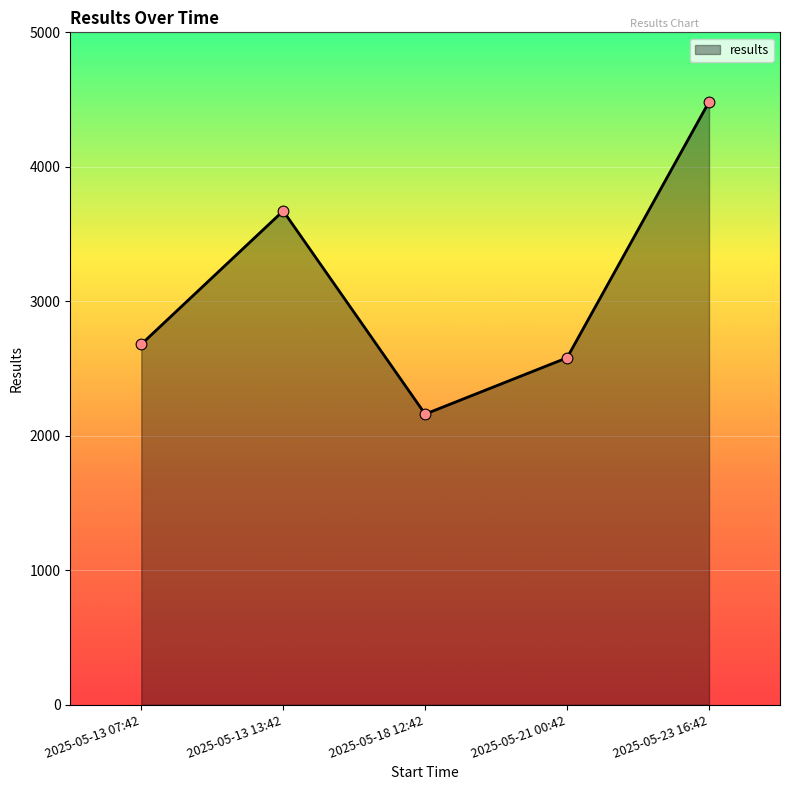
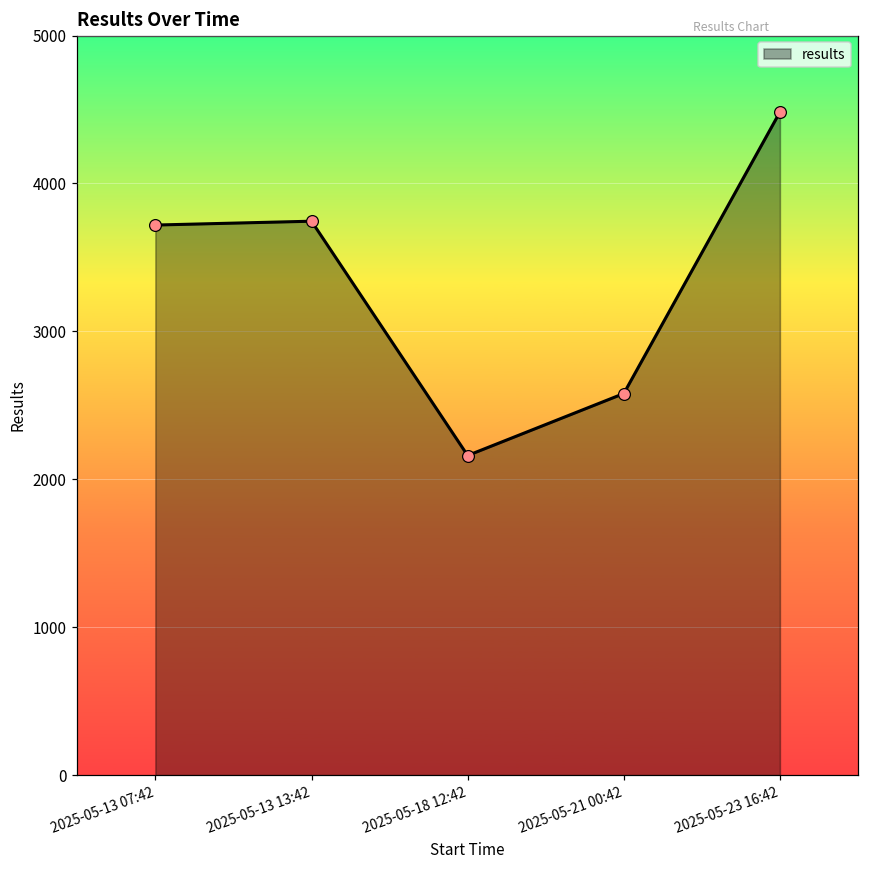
  {
-   "2025-05-13 07:42": 2680,
-   "2025-05-13 13:42": 3670,
+   "2025-05-13 07:42": 3720,
+   "2025-05-13 13:42": 3750,
    "2025-05-18 12:42": 2160,
    "2025-05-21 00:42": 2580,
    "2025-05-23 16:42": 4480
  }
